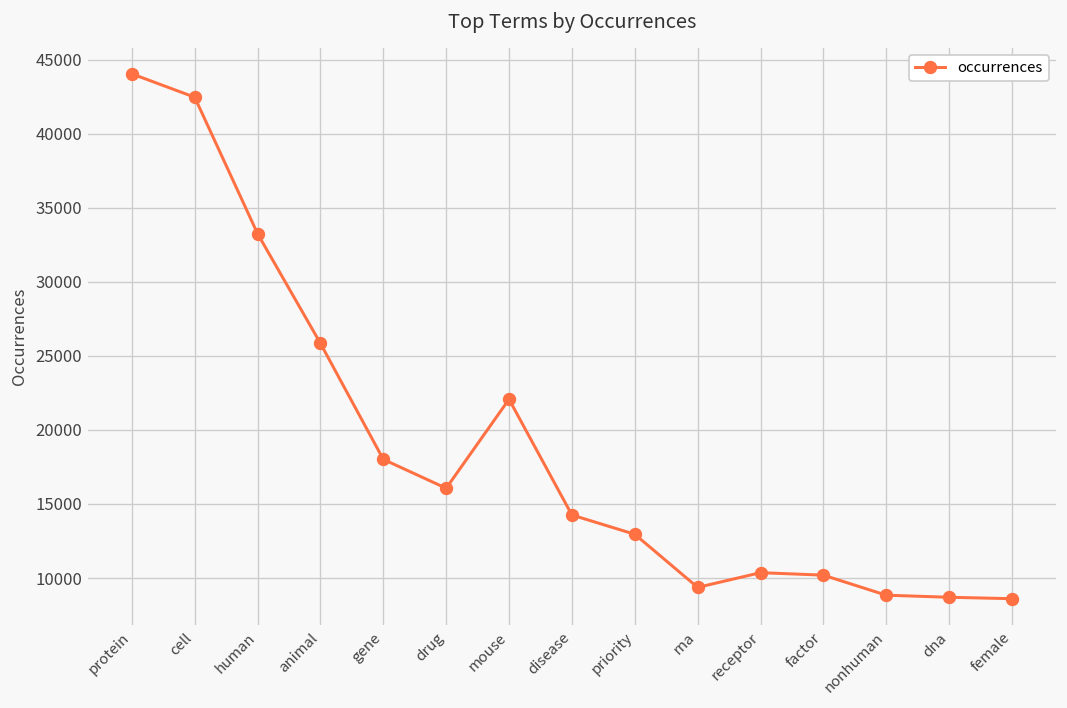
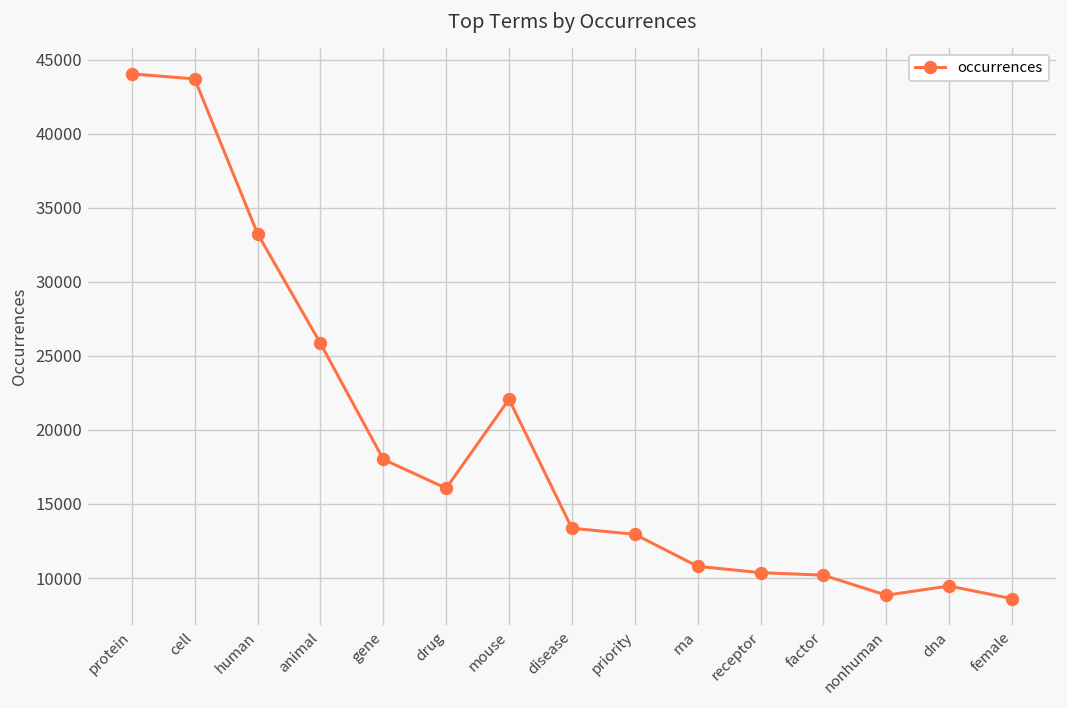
  {
    "protein": 44000,
-   "cell": 42500,
+   "cell": 43700,
    "human": 33300,
    "animal": 25800,
    "gene": 18000,
    "drug": 16100,
    "mouse": 22100,
-   "disease": 14300,
+   "disease": 13400,
    "priority": 13000,
-   "rna": 9400,
+   "rna": 10800,
    "receptor": 10400,
    "factor": 10200,
    "nonhuman": 8800,
-   "dna": 8700,
+   "dna": 9500,
    "female": 8600
  }
